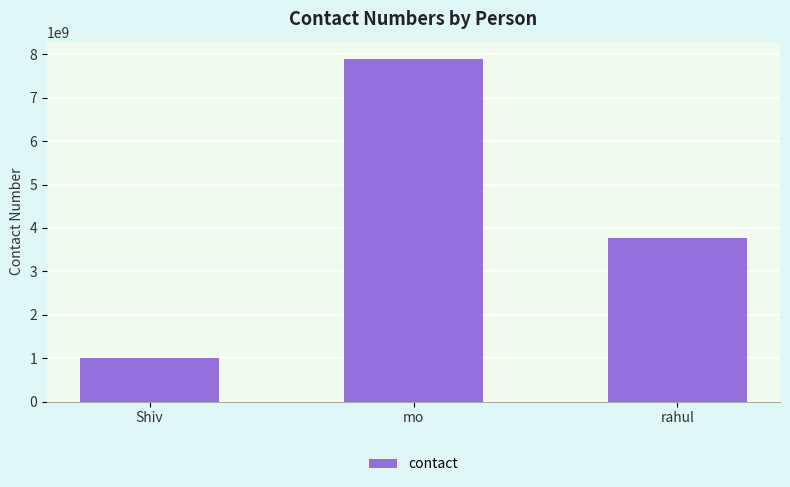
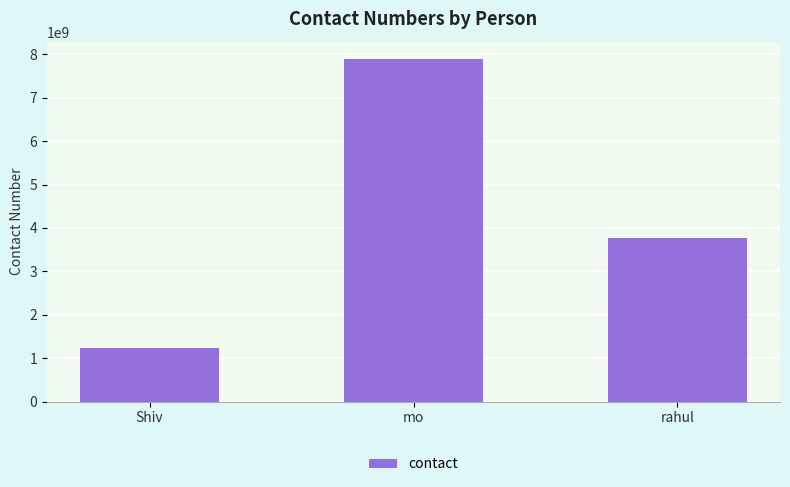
  {
-   "Shiv": 1000000000,
+   "Shiv": 1200000000,
    "mo": 7900000000,
    "rahul": 3800000000
  }
